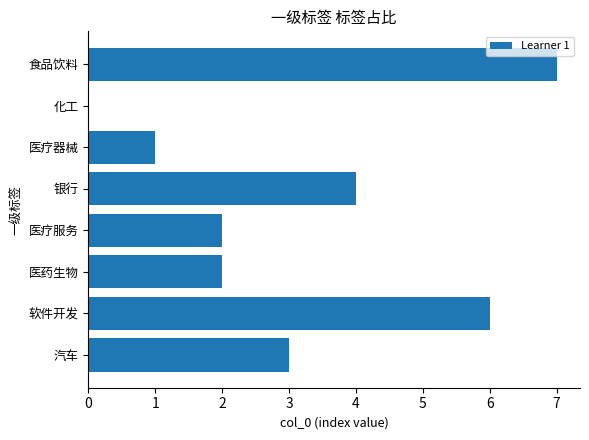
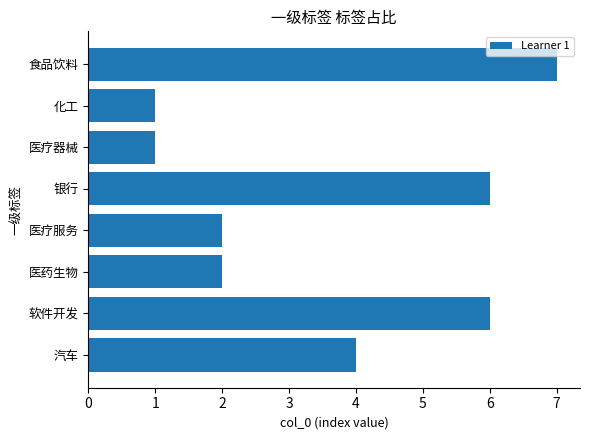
  {
    "食品饮料": 7,
-   "化工": 0,
+   "化工": 1,
    "医疗器械": 1,
-   "银行": 4,
+   "银行": 6,
    "医疗服务": 2,
    "医药生物": 2,
    "软件开发": 6,
-   "汽车": 3
+   "汽车": 4
  }
